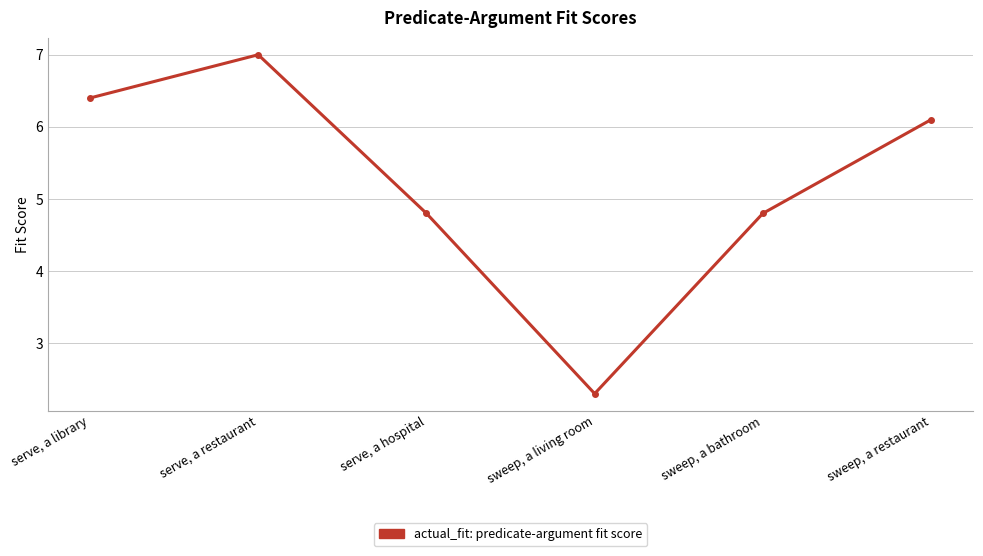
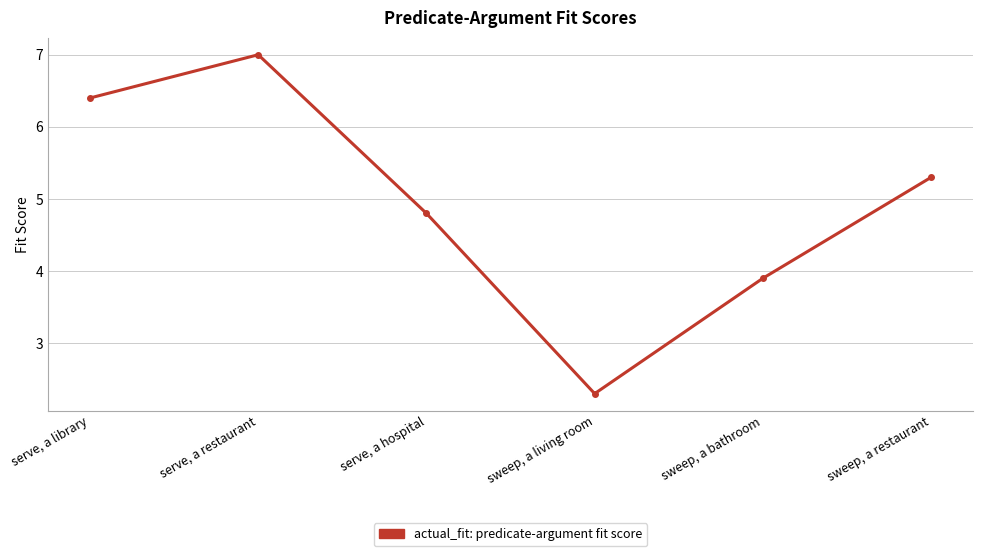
  {
    "serve, a library": 6.4,
    "serve, a restaurant": 7.0,
    "serve, a hospital": 4.8,
    "sweep, a living room": 2.3,
-   "sweep, a bathroom": 4.8,
-   "sweep, a restaurant": 6.1
+   "sweep, a bathroom": 3.9,
+   "sweep, a restaurant": 5.3
  }
